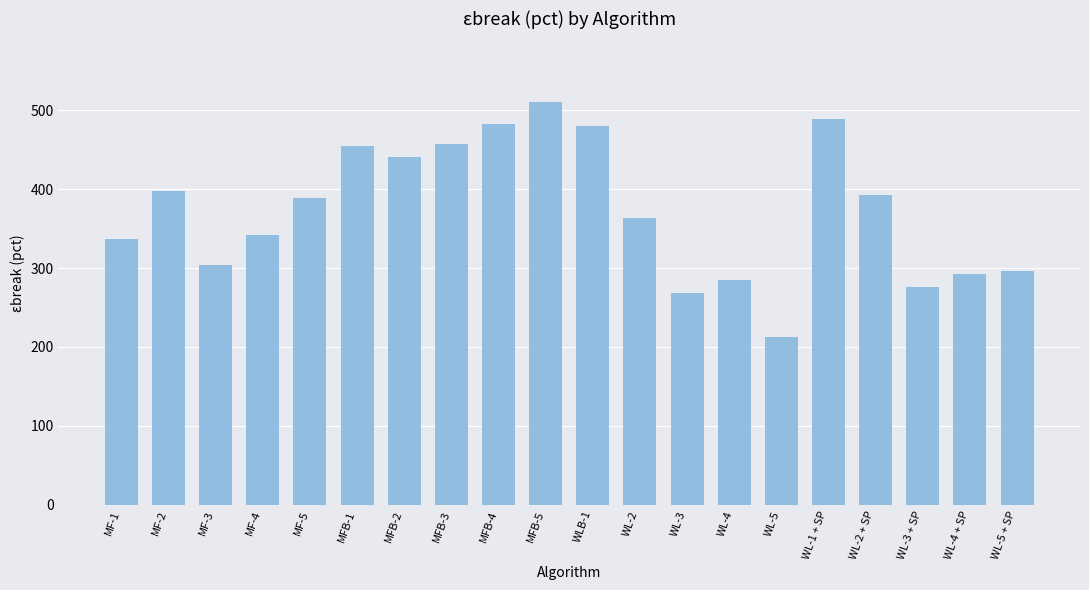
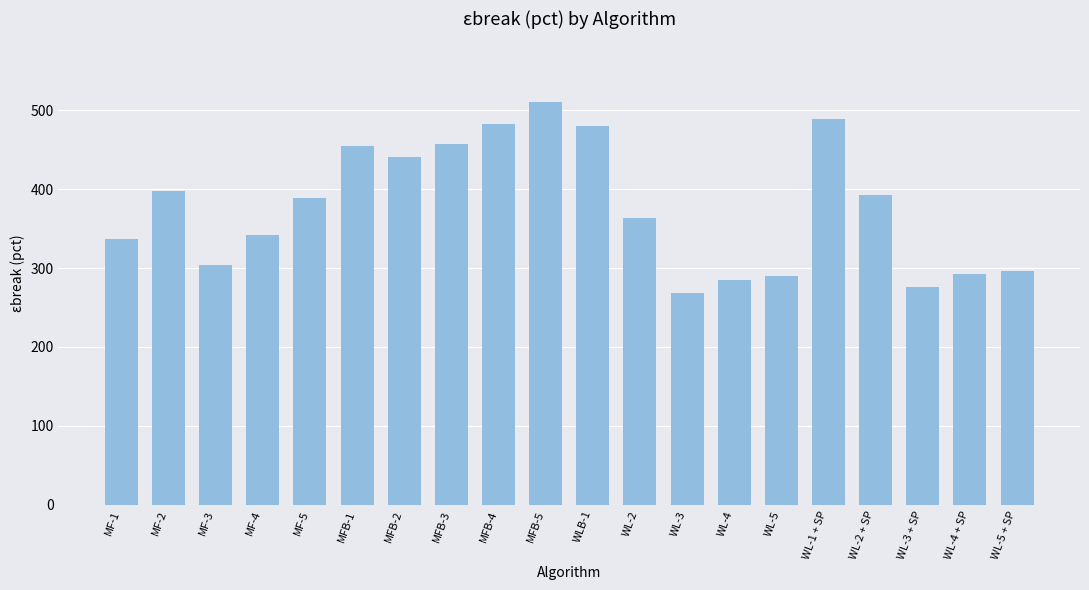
  {
    "MF-1": 340,
    "MF-2": 400,
    "MF-3": 300,
    "MF-4": 340,
    "MF-5": 390,
    "MFB-1": 460,
    "MFB-2": 440,
    "MFB-3": 460,
    "MFB-4": 480,
    "MFB-5": 510,
    "WLB-1": 480,
    "WL-2": 360,
    "WL-3": 270,
    "WL-4": 290,
-   "WL-5": 210,
+   "WL-5": 290,
    "WL-1 + SP": 490,
    "WL-2 + SP": 390,
    "WL-3 + SP": 280,
    "WL-4 + SP": 290,
    "WL-5 + SP": 300
  }
